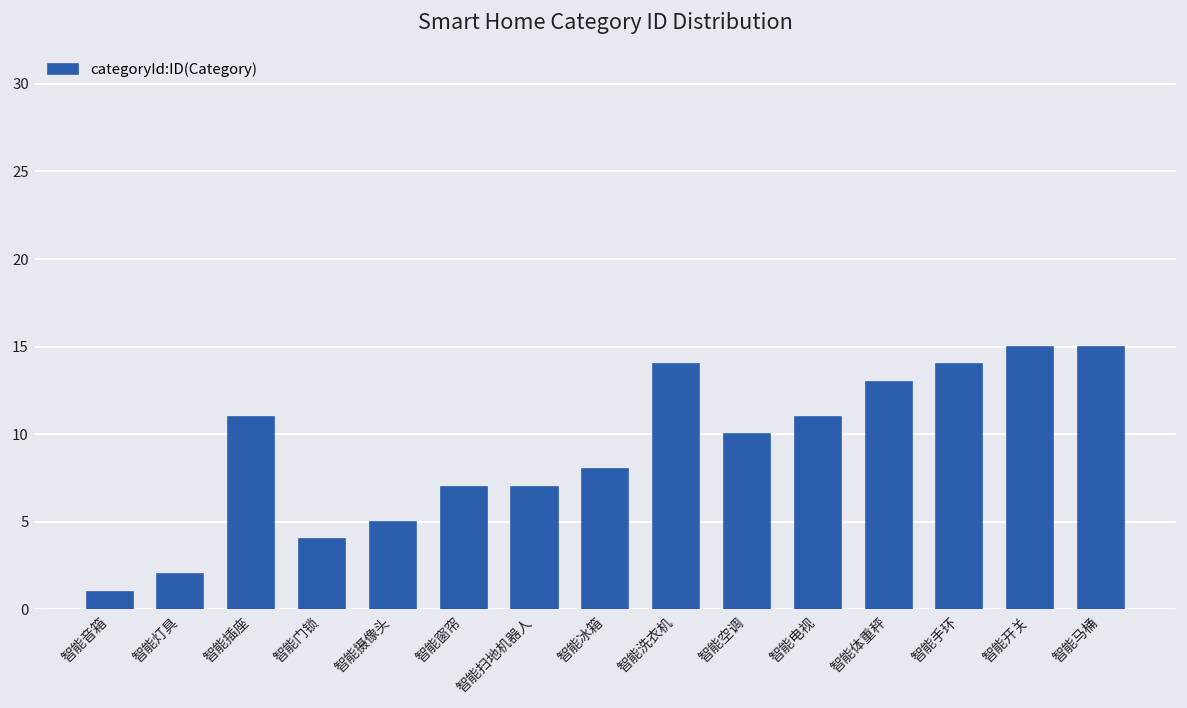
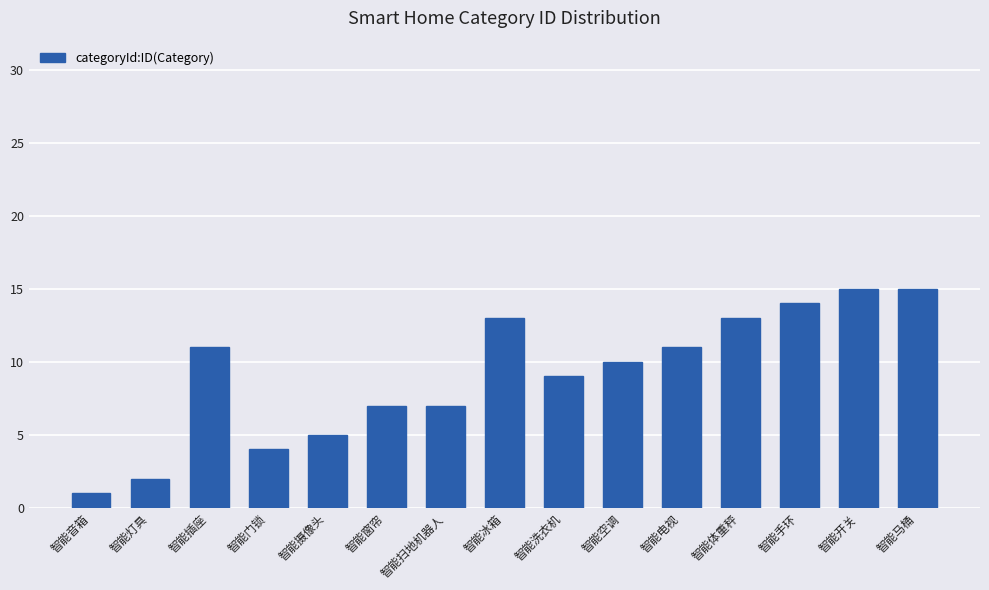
  {
    "智能音箱": 1,
    "智能灯具": 2,
    "智能插座": 11,
    "智能门锁": 4,
    "智能摄像头": 5,
    "智能窗帘": 7,
    "智能扫地机器人": 7,
-   "智能冰箱": 8,
-   "智能洗衣机": 14,
+   "智能冰箱": 13,
+   "智能洗衣机": 9,
    "智能空调": 10,
    "智能电视": 11,
    "智能体重秤": 13,
    "智能手环": 14,
    "智能开关": 15,
    "智能马桶": 15
  }
